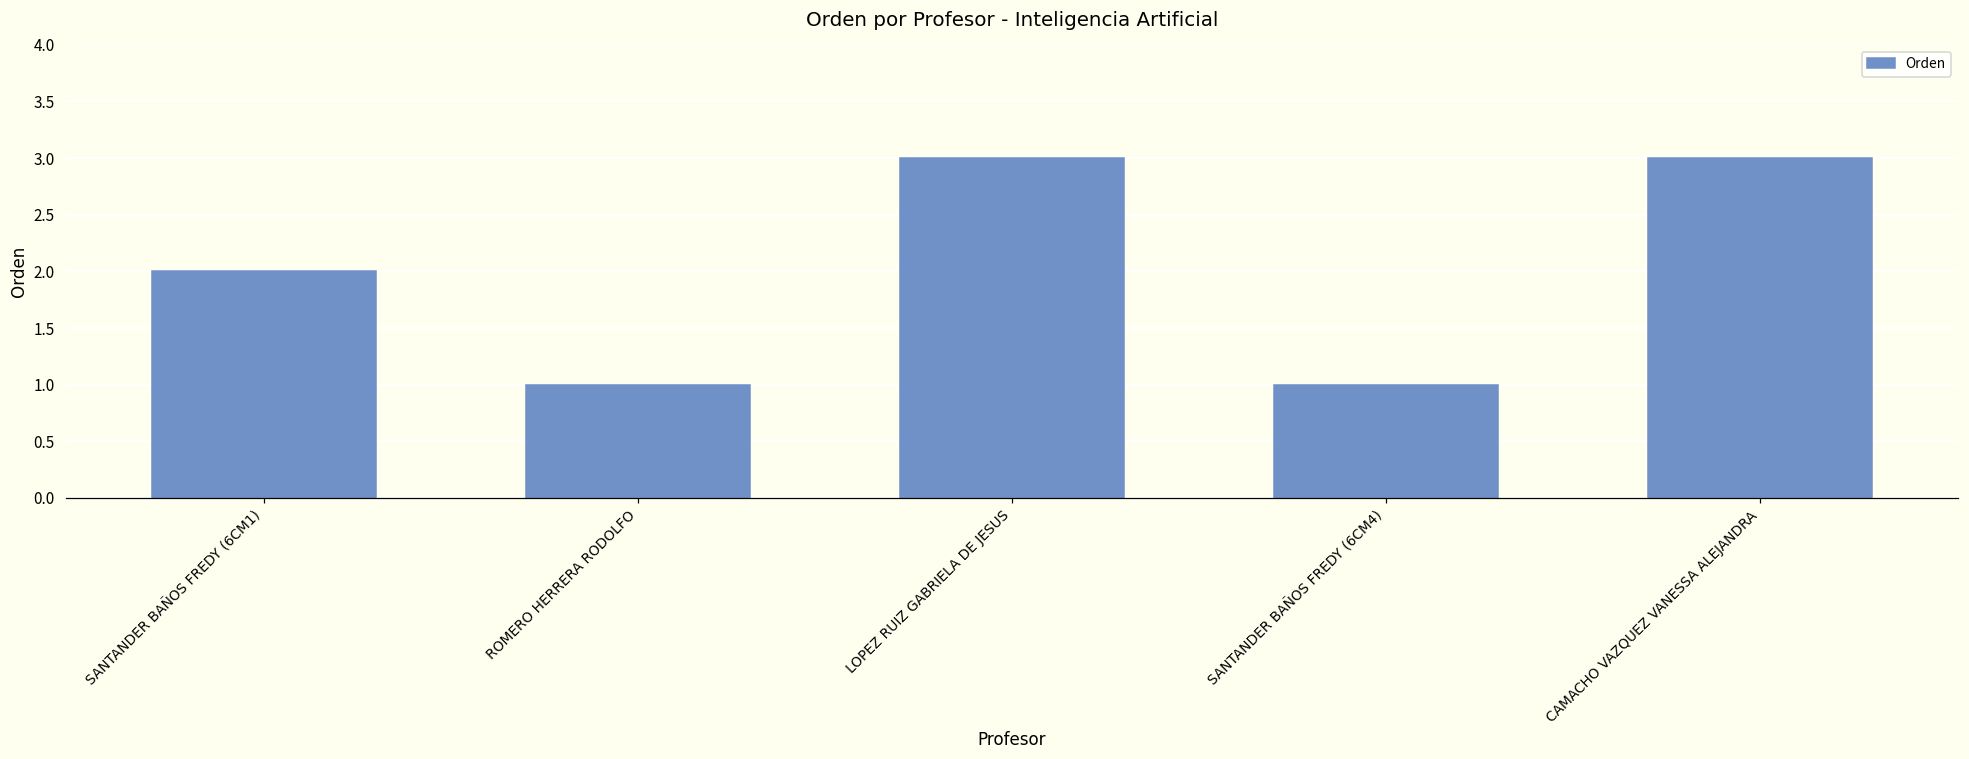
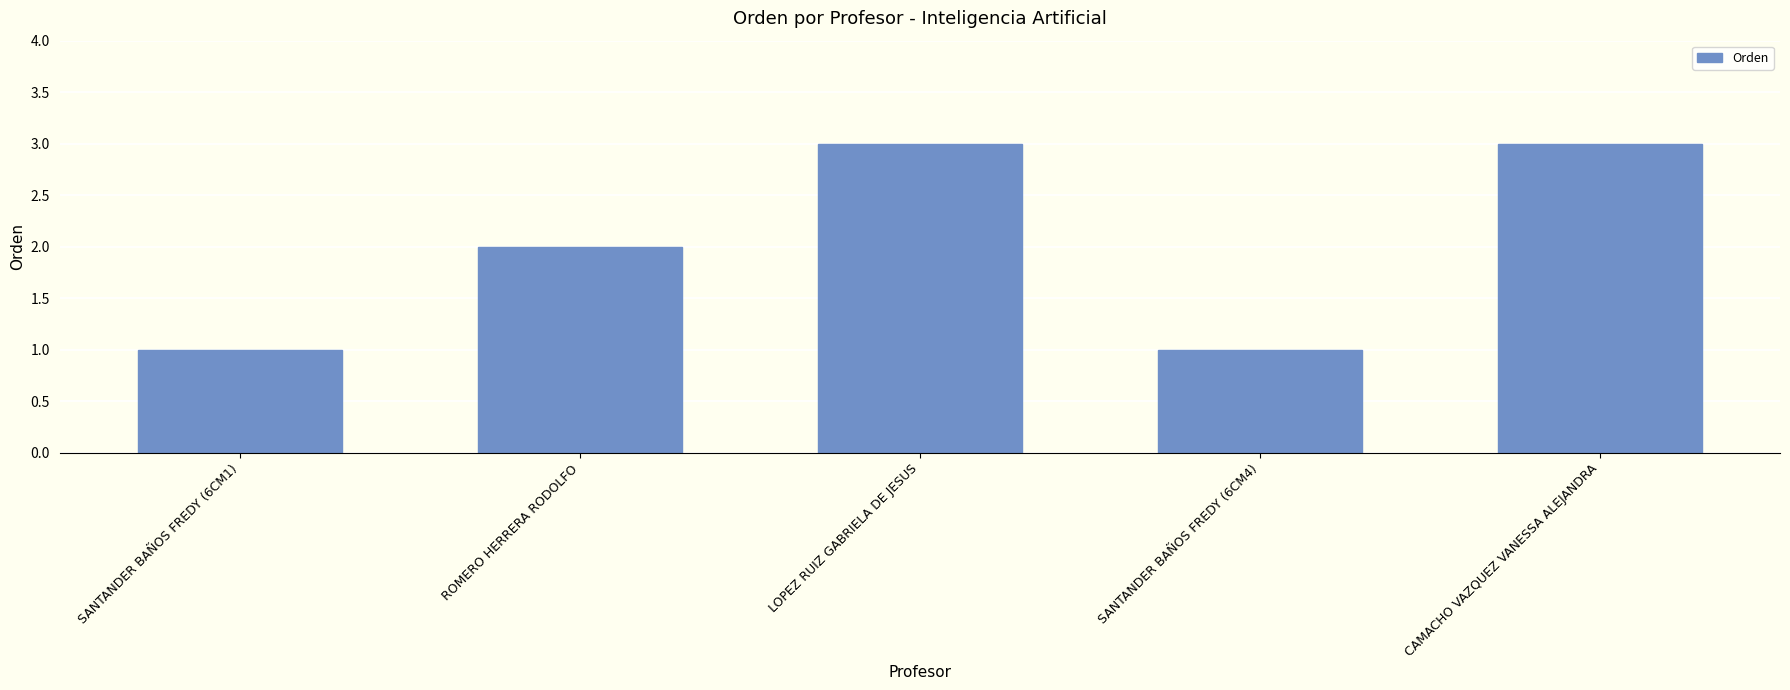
  {
-   "SANTANDER BAÑOS FREDY (6CM1)": 2,
-   "ROMERO HERRERA RODOLFO": 1,
+   "SANTANDER BAÑOS FREDY (6CM1)": 1,
+   "ROMERO HERRERA RODOLFO": 2,
    "LOPEZ RUIZ GABRIELA DE JESUS": 3,
    "SANTANDER BAÑOS FREDY (6CM4)": 1,
    "CAMACHO VAZQUEZ VANESSA ALEJANDRA": 3
  }
